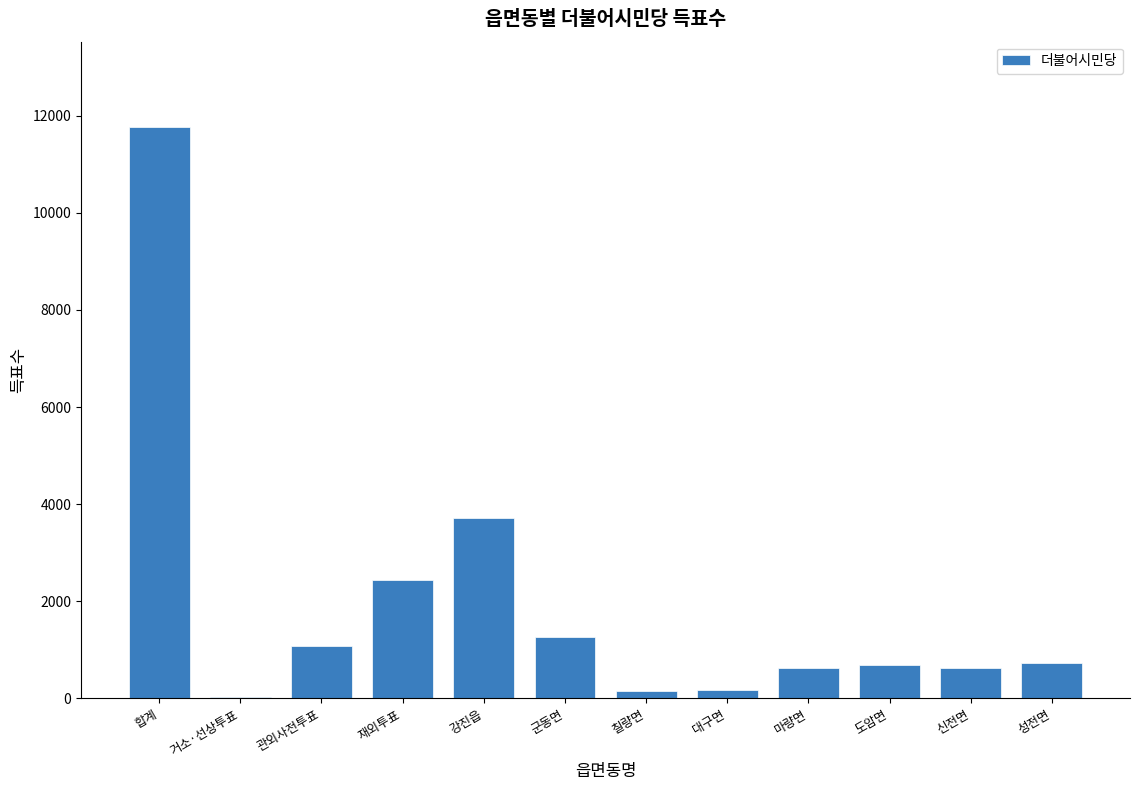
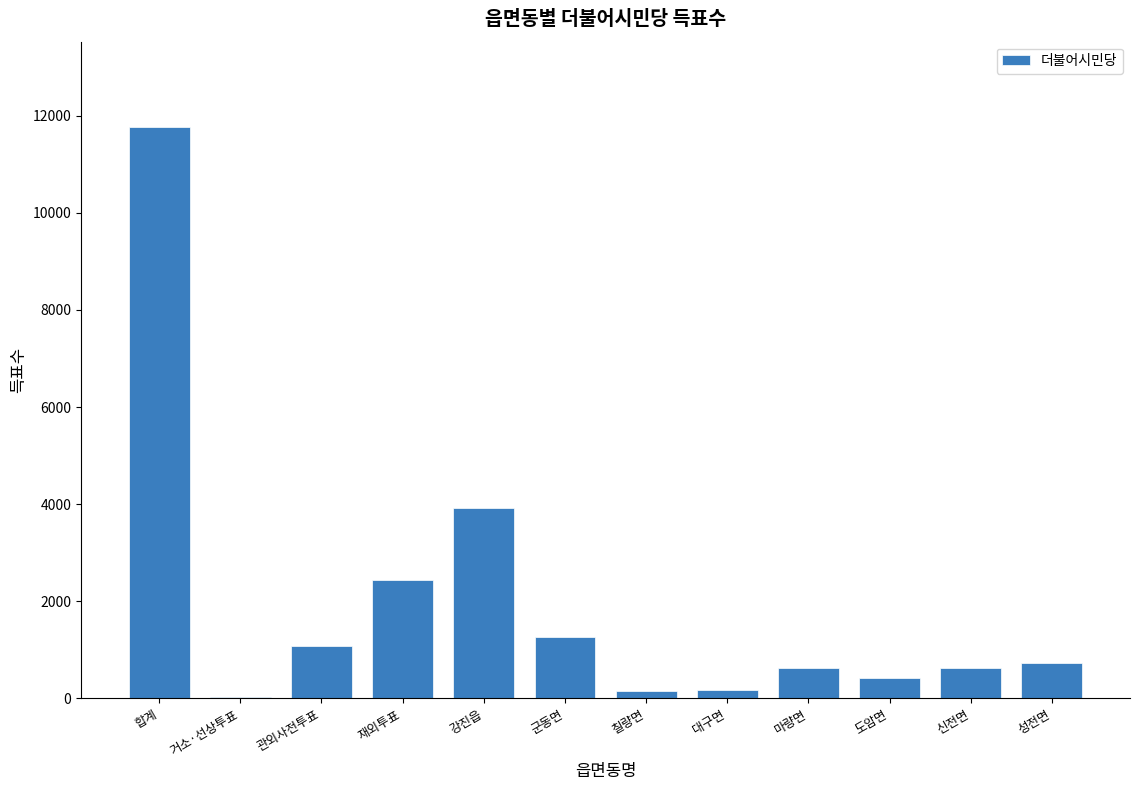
  {
    "합계": 11800,
    "관외사전투표": 1100,
    "재외투표": 2400,
-   "강진읍": 3700,
+   "강진읍": 3900,
    "군동면": 1300,
    "칠량면": 100,
    "대구면": 200,
    "마량면": 600,
-   "도암면": 700,
+   "도암면": 400,
    "신전면": 600,
    "성전면": 700
  }
